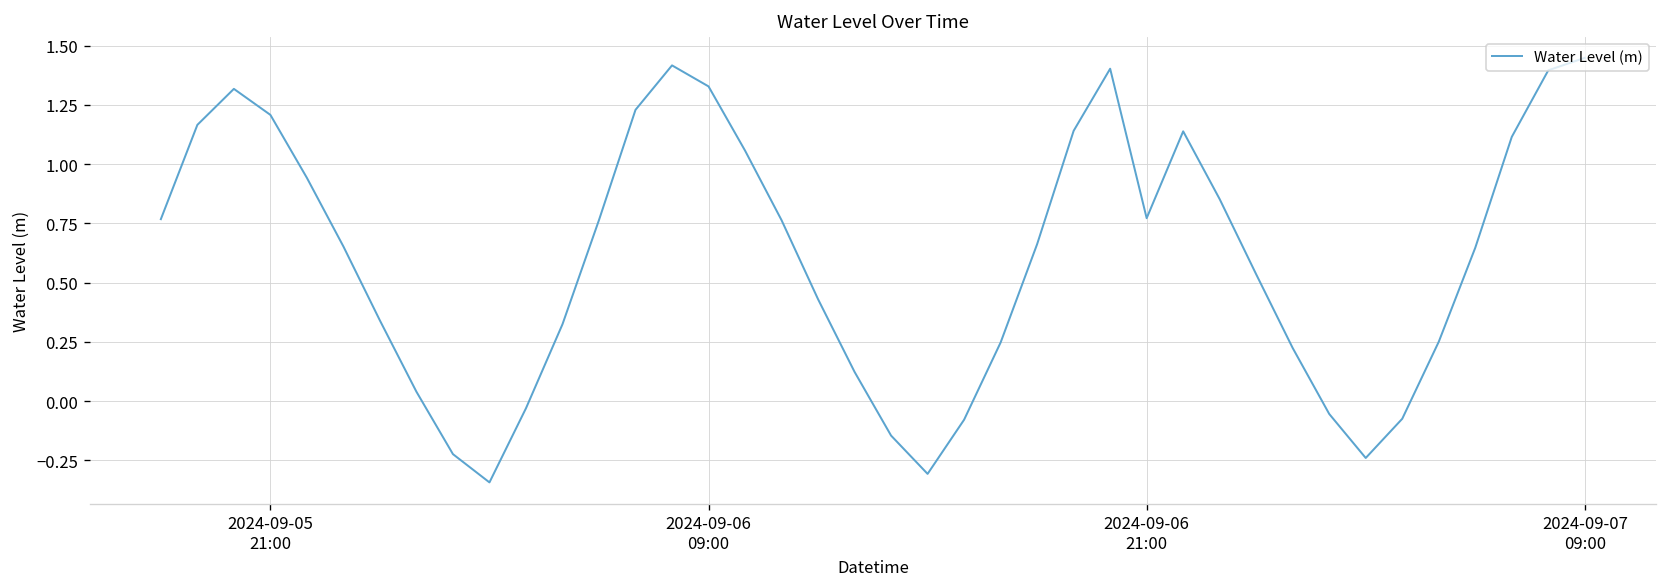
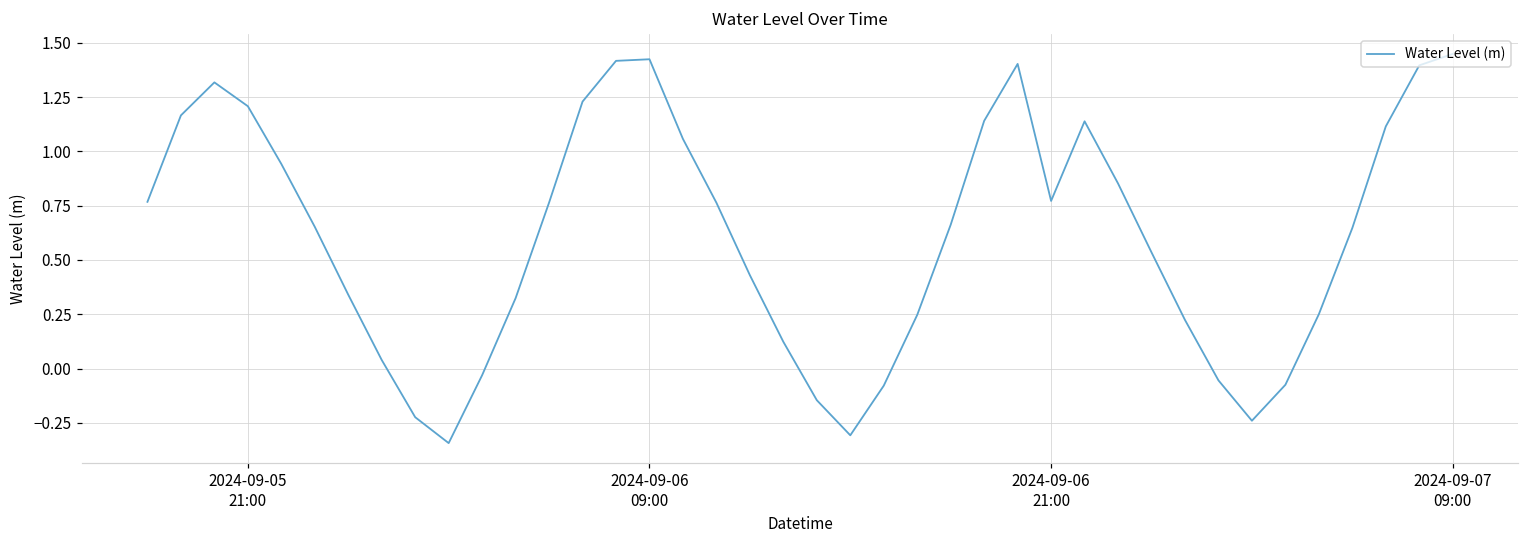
  {
    "2024-09-05 21:00": 1.21,
-   "2024-09-06 09:00": 1.33,
+   "2024-09-06 09:00": 1.42,
    "2024-09-06 21:00": 0.77
  }
